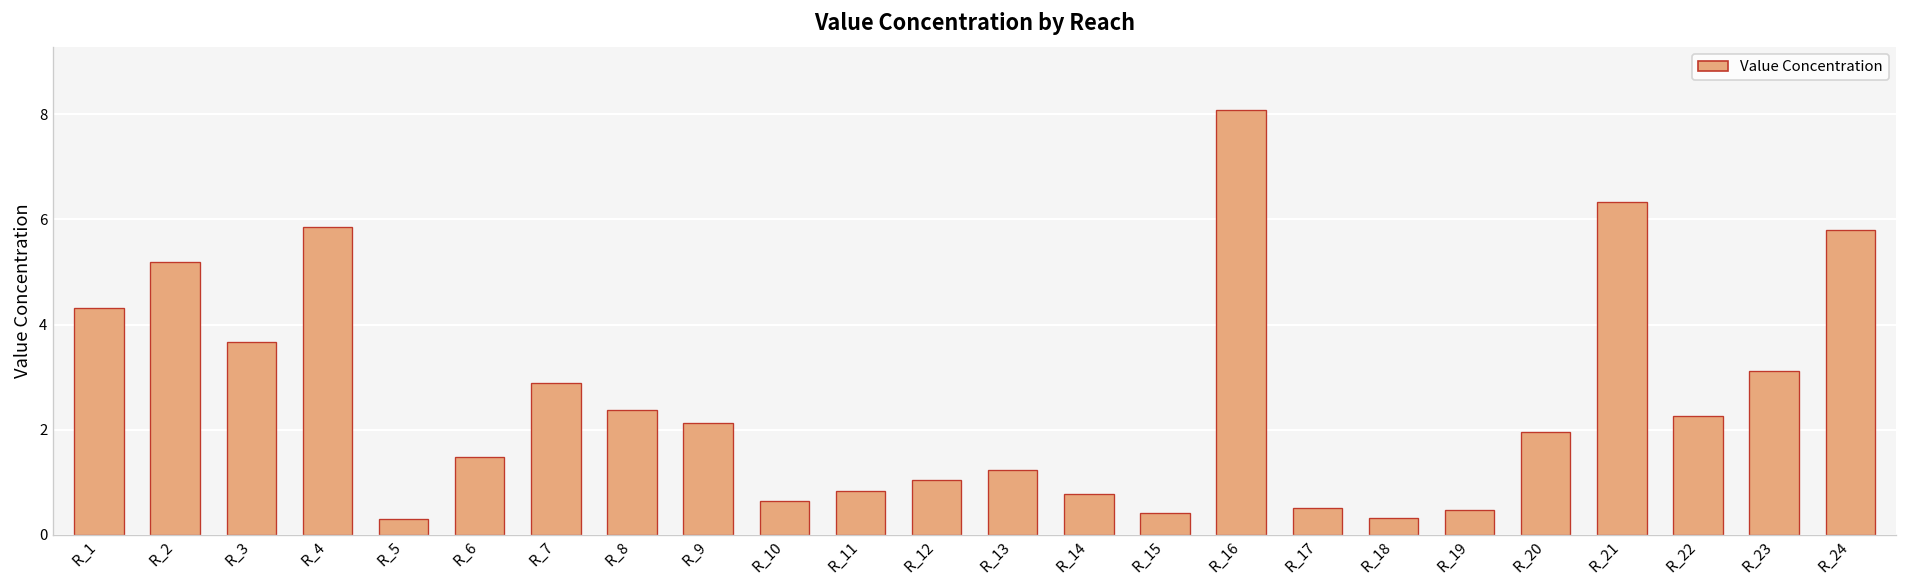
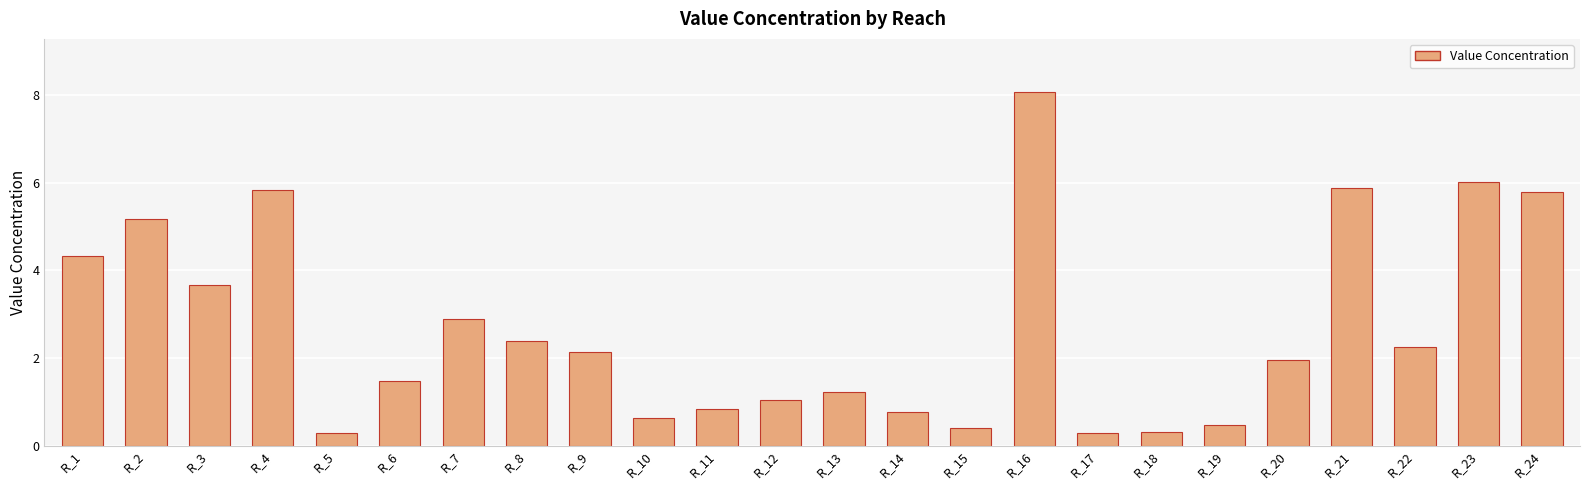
  {
    "R_1": 4.3,
    "R_2": 5.2,
    "R_3": 3.7,
    "R_4": 5.8,
    "R_5": 0.3,
    "R_6": 1.5,
    "R_7": 2.9,
    "R_8": 2.4,
    "R_9": 2.1,
    "R_10": 0.6,
    "R_11": 0.8,
    "R_12": 1.0,
    "R_13": 1.2,
    "R_14": 0.8,
    "R_15": 0.4,
    "R_16": 8.1,
-   "R_17": 0.5,
+   "R_17": 0.3,
    "R_18": 0.3,
    "R_19": 0.5,
    "R_20": 2.0,
-   "R_21": 6.3,
+   "R_21": 5.9,
    "R_22": 2.3,
-   "R_23": 3.1,
+   "R_23": 6.0,
    "R_24": 5.8
  }
